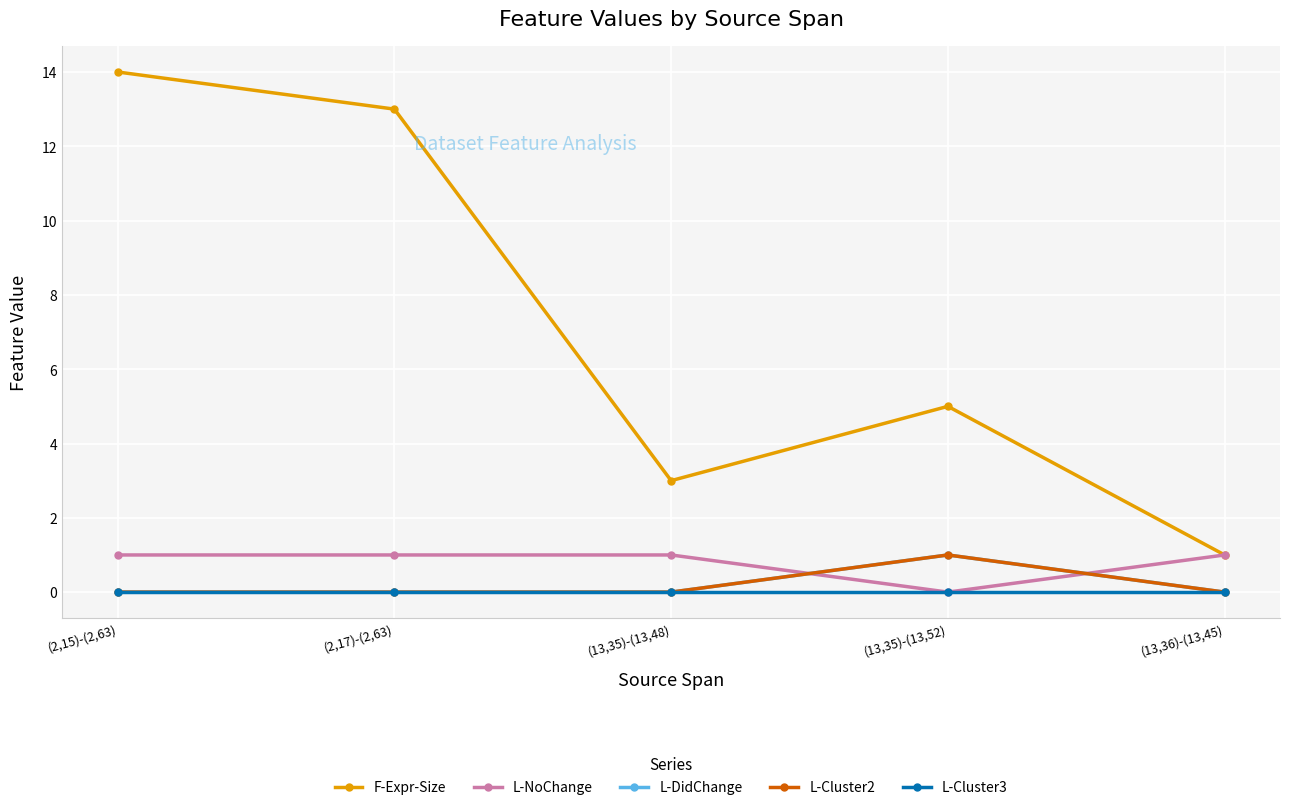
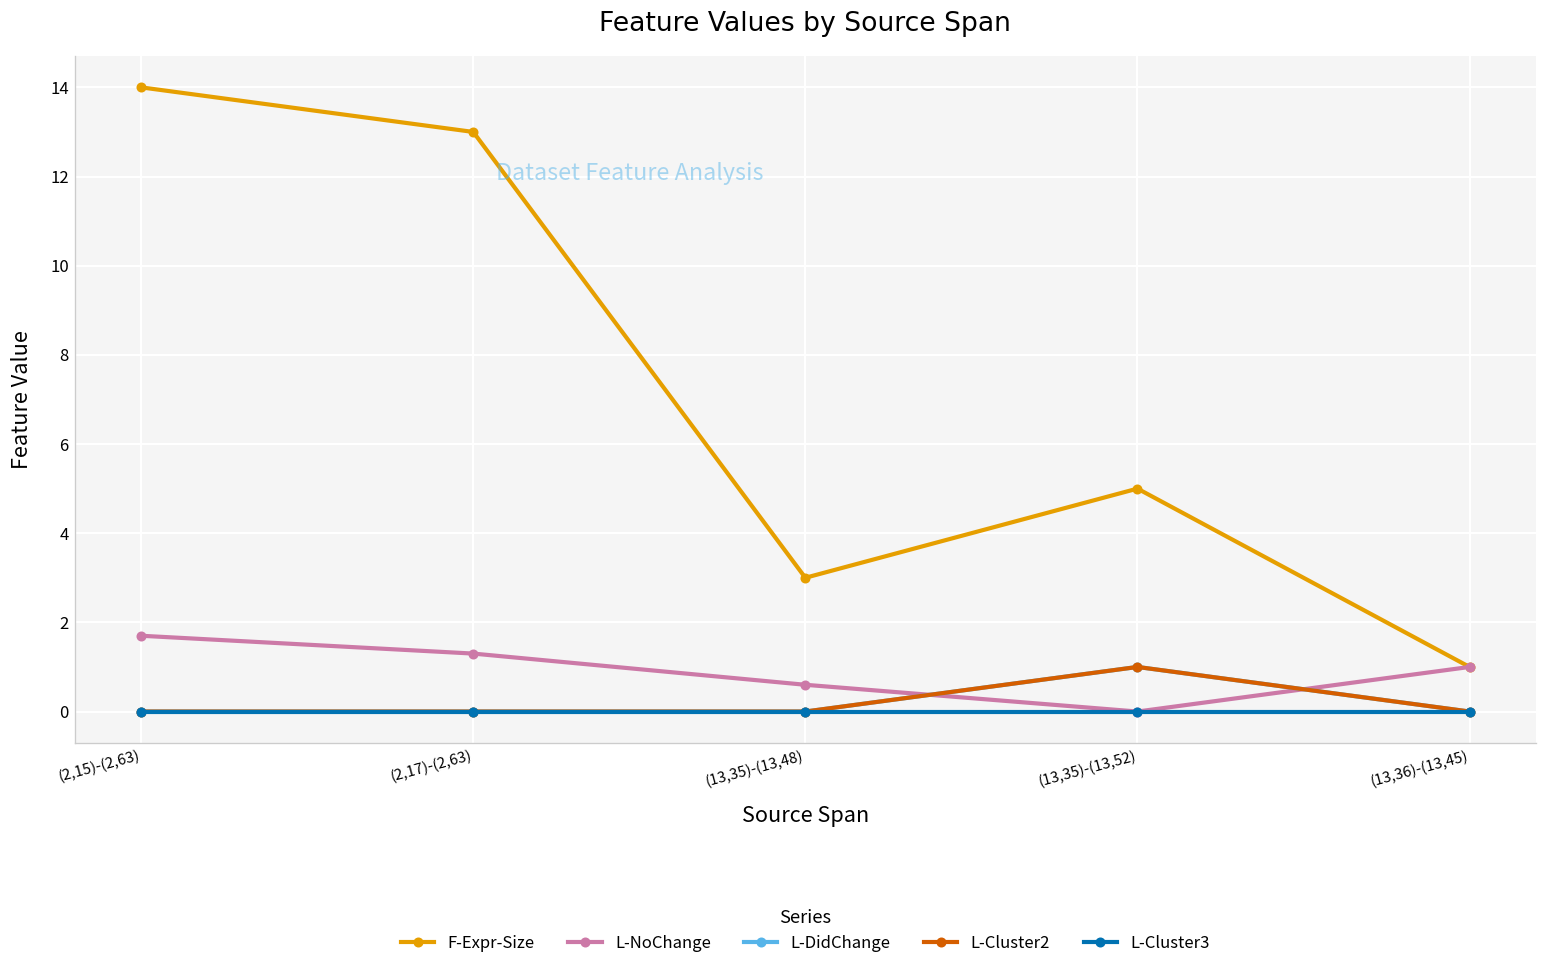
  {
    "F-Expr-Size": {
      "(2,15)-(2,63)": 14.0,
      "(2,17)-(2,63)": 13.0,
      "(13,35)-(13,48)": 3.0,
      "(13,35)-(13,52)": 5.0
    },
    "L-NoChange": {
-     "(2,15)-(2,63)": 1.0,
-     "(2,17)-(2,63)": 1.0,
-     "(13,35)-(13,48)": 1.0
+     "(2,15)-(2,63)": 1.7,
+     "(2,17)-(2,63)": 1.3,
+     "(13,35)-(13,48)": 0.6
    },
    "L-Cluster2": {
      "(13,35)-(13,52)": 1.0
    }
  }
